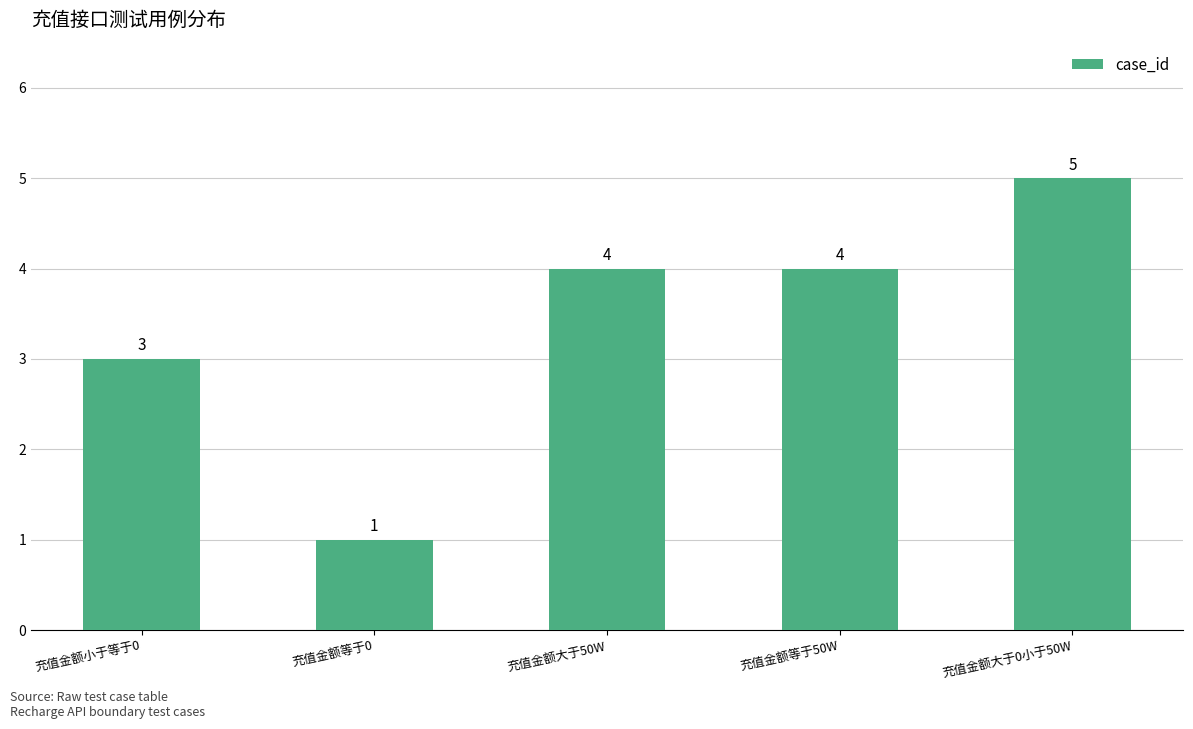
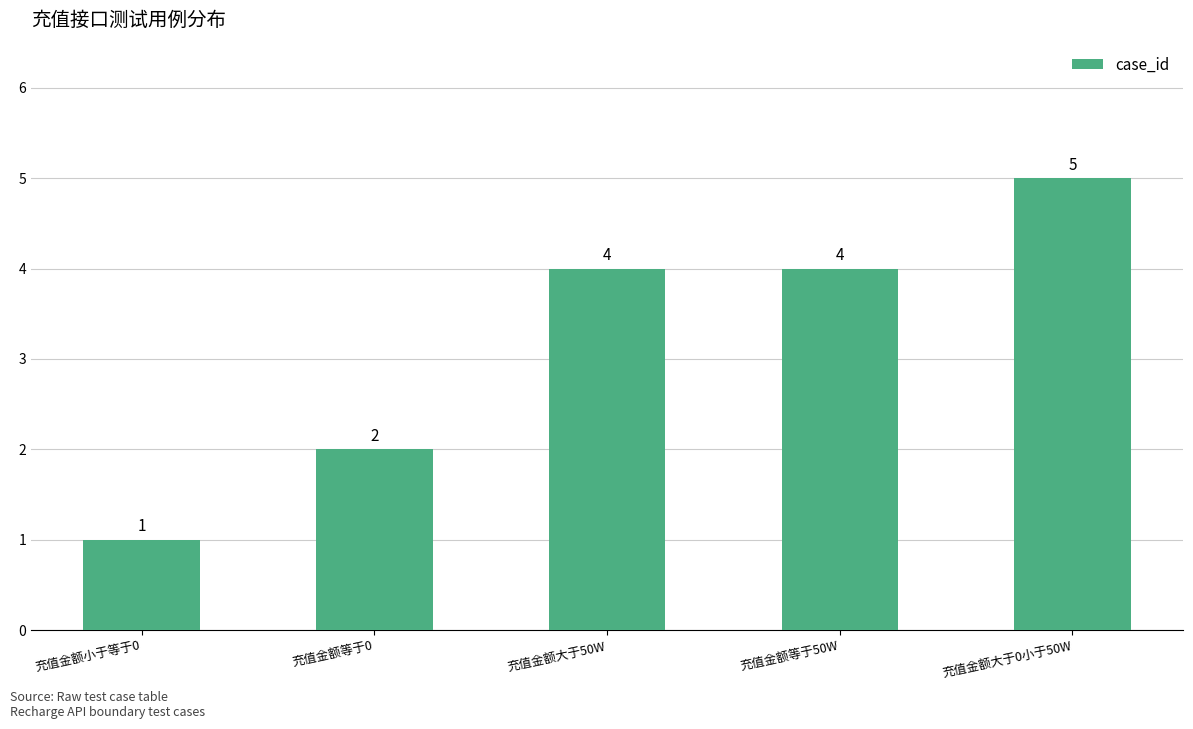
  {
-   "充值金额小于等于0": 3,
-   "充值金额等于0": 1,
+   "充值金额小于等于0": 1,
+   "充值金额等于0": 2,
    "充值金额大于50W": 4,
    "充值金额等于50W": 4,
    "充值金额大于0小于50W": 5
  }
